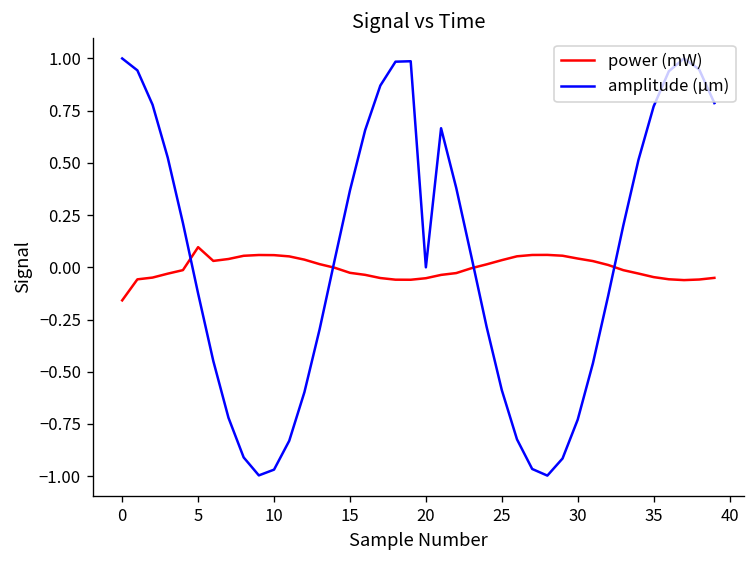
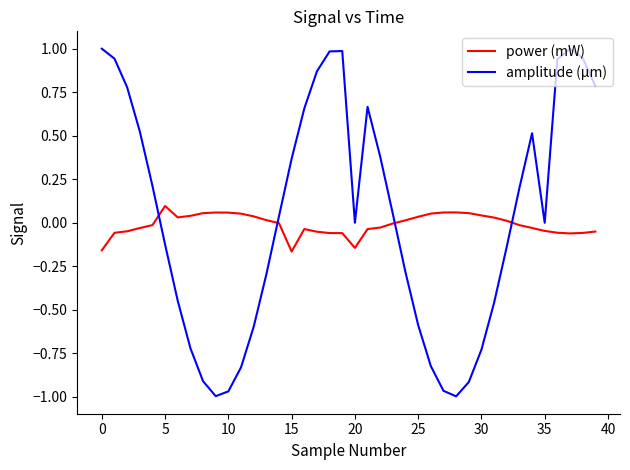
  {
    "power (mW)": {
      "0": -0.16,
      "5": 0.10,
      "10": 0.06,
-     "15": -0.03,
-     "20": -0.05,
+     "15": -0.17,
+     "20": -0.14,
      "25": 0.03,
      "30": 0.04,
      "35": -0.05
    },
    "amplitude (µm)": {
      "0": 1.00,
      "5": -0.13,
      "10": -0.97,
      "15": 0.37,
      "20": 0.00,
      "25": -0.59,
      "30": -0.73,
-     "35": 0.77
+     "35": 0.00
    }
  }
